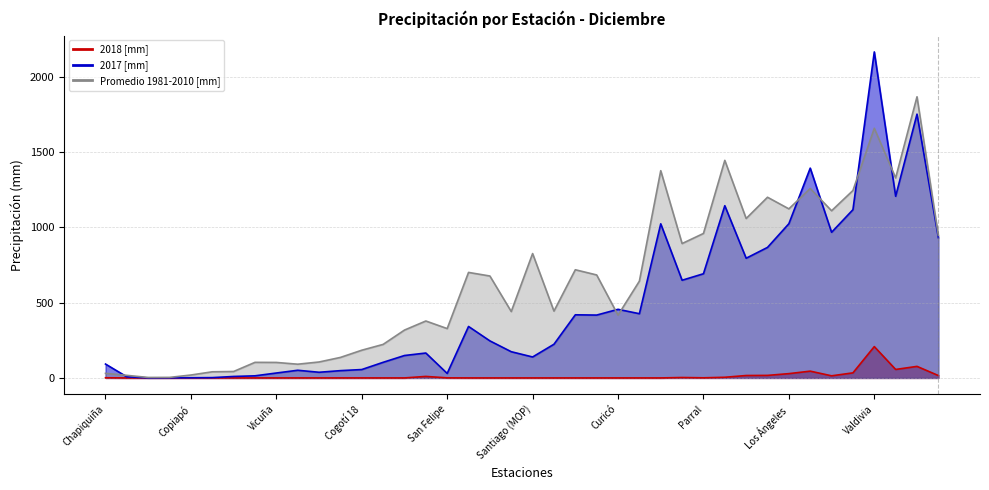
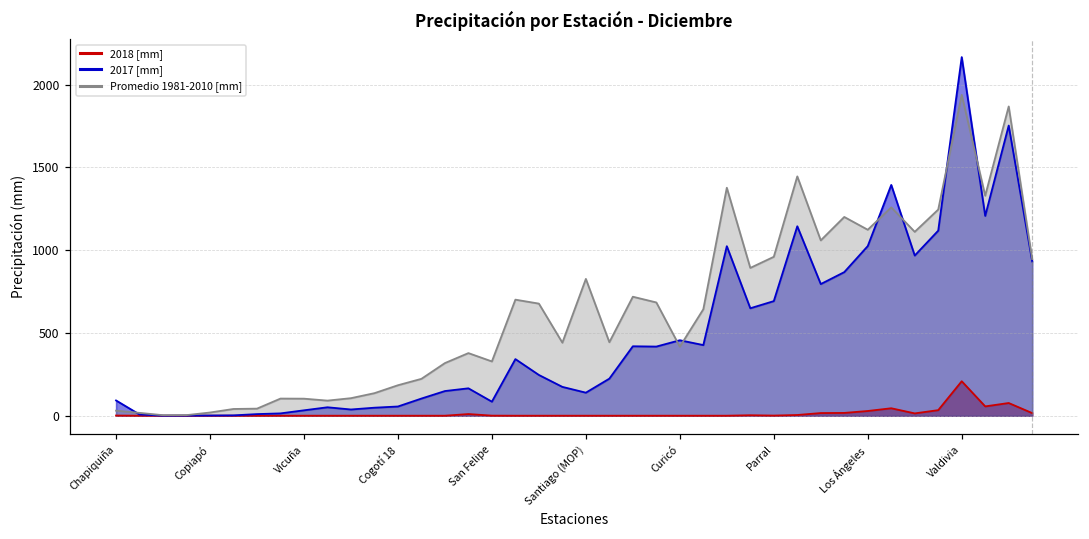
  {
    "2018 [mm]": {
      "Chapiquiña": 0,
      "Vicuña": 0,
      "Cogotí 18": 0,
      "San Felipe": 0,
      "Santiago (MOP)": 0,
      "Curicó": 0,
      "Parral": 0,
      "Los Ángeles": 30,
      "Valdivia": 210
    },
    "2017 [mm]": {
      "Chapiquiña": 90,
      "Vicuña": 30,
      "Cogotí 18": 60,
-     "San Felipe": 30,
+     "San Felipe": 80,
      "Santiago (MOP)": 140,
      "Curicó": 460,
      "Parral": 690,
      "Los Ángeles": 1020,
      "Valdivia": 2170
    },
    "Promedio 1981-2010 [mm]": {
      "Chapiquiña": 30,
      "Copiapó": 20,
      "Vicuña": 100,
      "Cogotí 18": 180,
      "San Felipe": 330,
      "Santiago (MOP)": 830,
      "Curicó": 420,
      "Parral": 960,
      "Los Ángeles": 1120,
-     "Valdivia": 1660
+     "Valdivia": 1940
    }
  }
